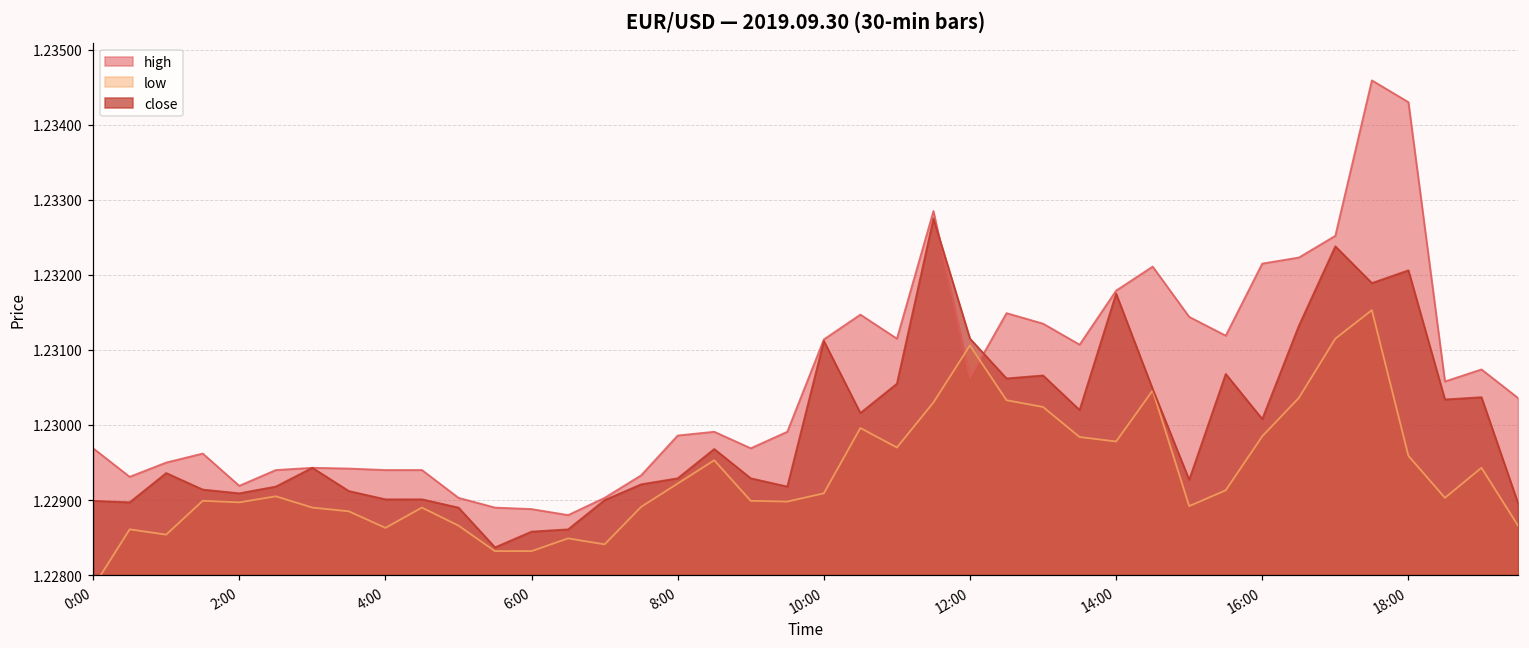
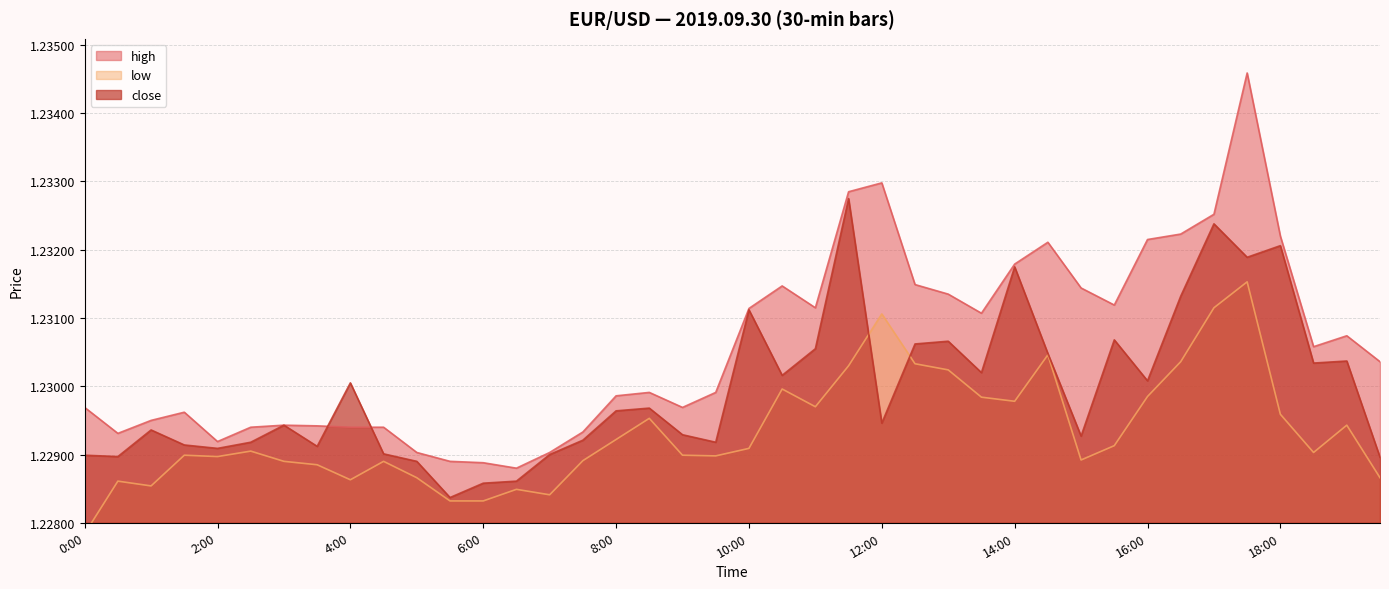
  {
    "high": {
      "0:00": 1.2297,
      "2:00": 1.2292,
      "4:00": 1.2294,
      "6:00": 1.2289,
      "8:00": 1.2299,
-     "12:00": 1.2306,
+     "12:00": 1.2330,
      "14:00": 1.2318,
      "16:00": 1.2322,
-     "18:00": 1.2343
+     "18:00": 1.2322
    },
    "close": {
      "0:00": 1.2290,
      "2:00": 1.2291,
-     "4:00": 1.2290,
+     "4:00": 1.2301,
      "6:00": 1.2286,
-     "8:00": 1.2293,
-     "12:00": 1.2312,
+     "8:00": 1.2296,
+     "12:00": 1.2295,
      "14:00": 1.2318,
      "16:00": 1.2301,
      "18:00": 1.2321
    }
  }
